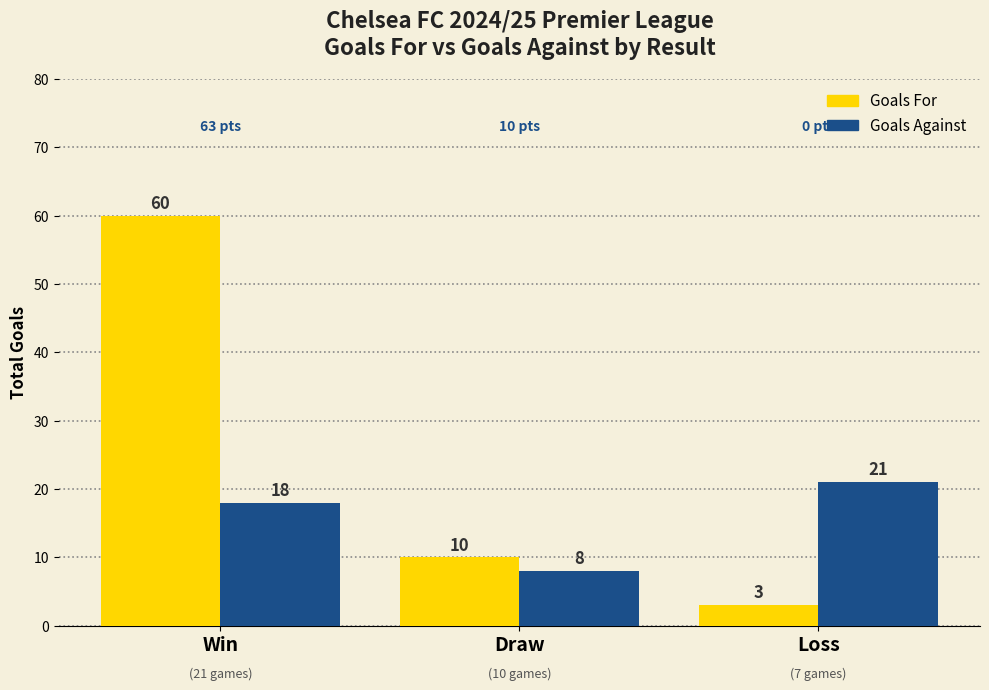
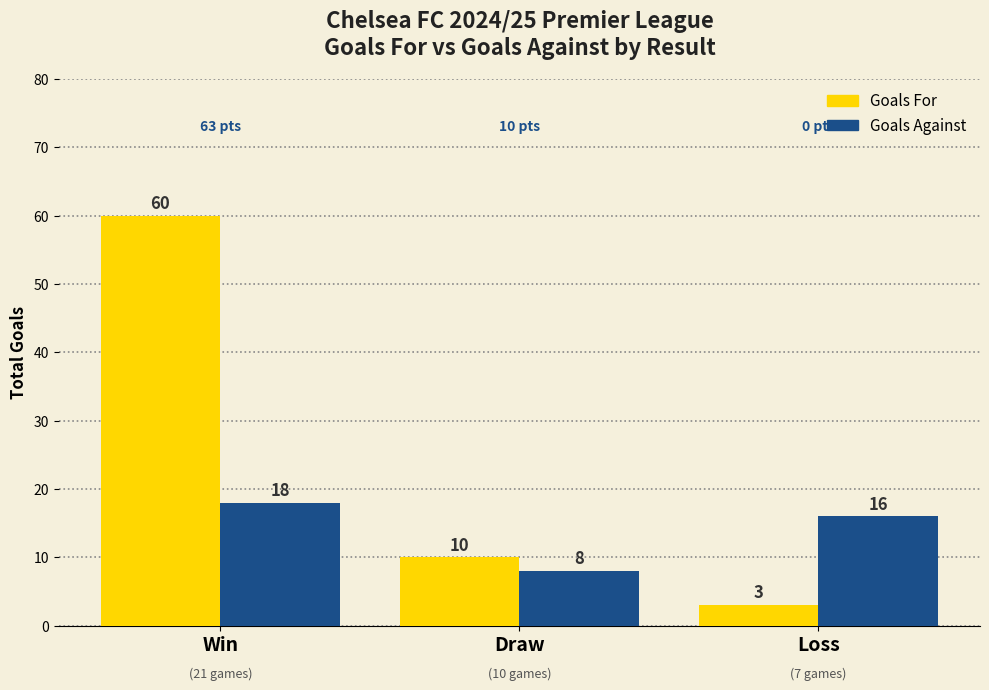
  {
    "Goals For": {
      "Win": 60,
      "Draw": 10,
      "Loss": 3
    },
    "Goals Against": {
      "Win": 18,
      "Draw": 8,
-     "Loss": 21
+     "Loss": 16
    }
  }
